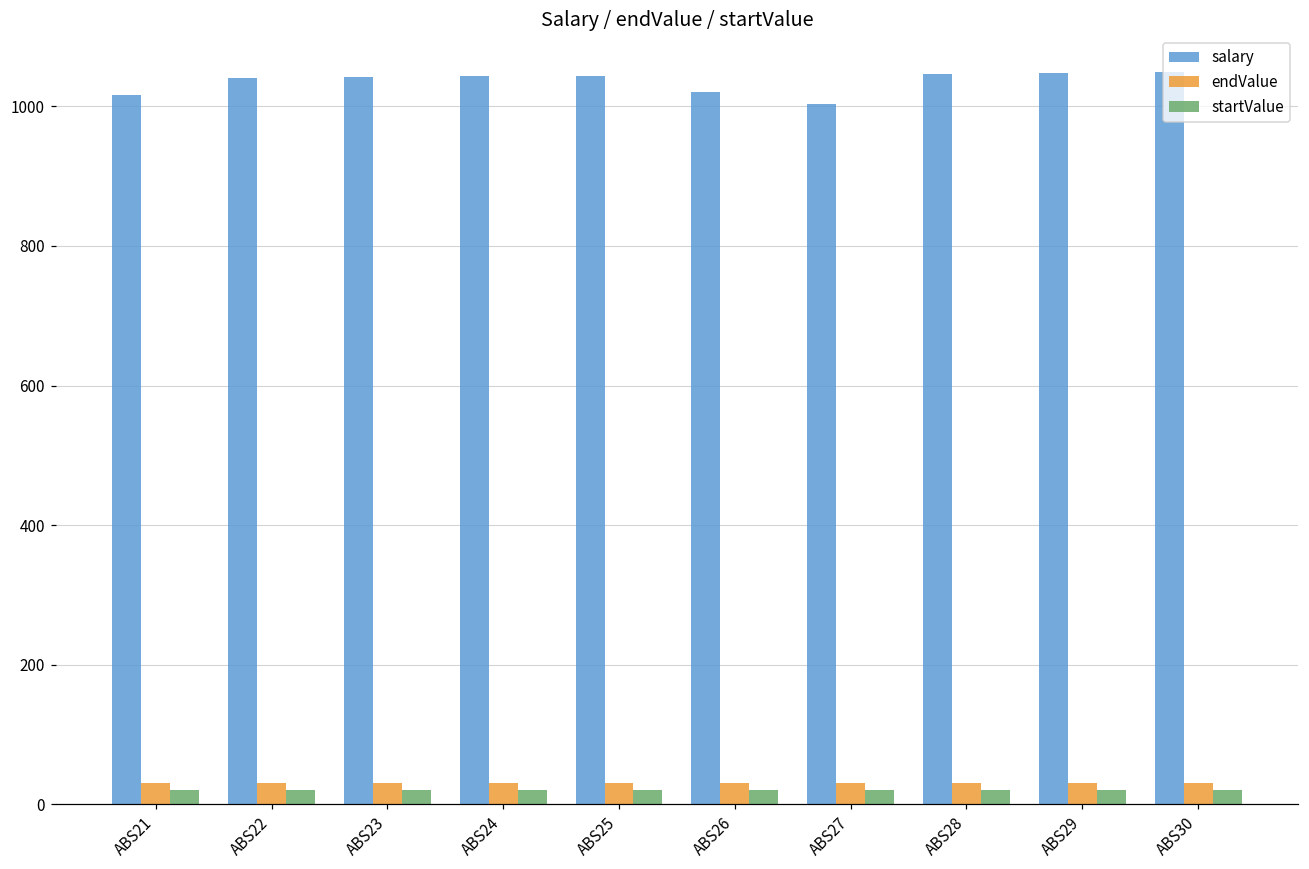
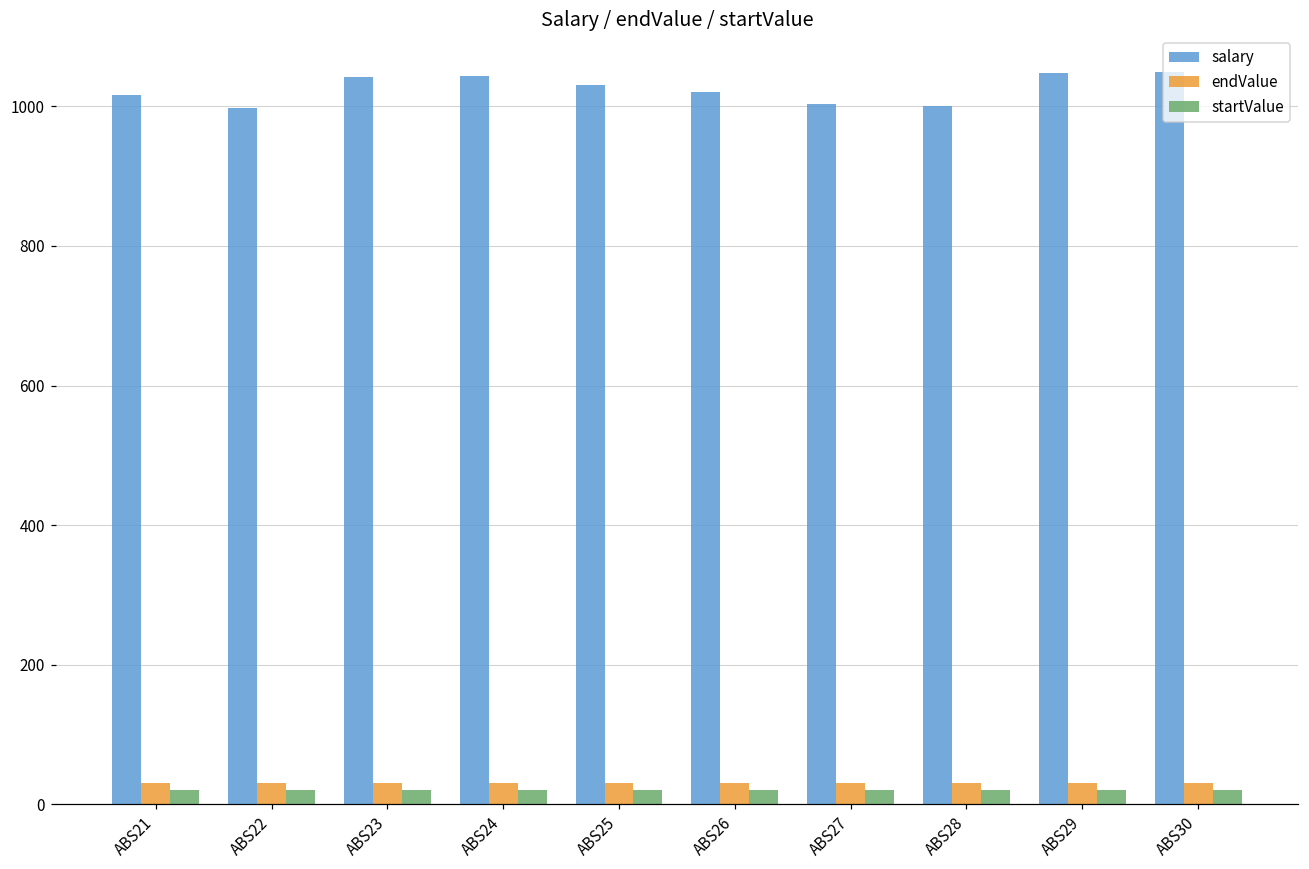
  {
    "salary": {
      "ABS21": 1020,
-     "ABS22": 1040,
+     "ABS22": 1000,
      "ABS23": 1040,
      "ABS24": 1040,
-     "ABS25": 1040,
+     "ABS25": 1030,
      "ABS26": 1020,
      "ABS27": 1000,
-     "ABS28": 1050,
+     "ABS28": 1000,
      "ABS29": 1050
    },
    "endValue": {
      "ABS21": 30,
      "ABS22": 30,
      "ABS23": 30,
      "ABS24": 30,
      "ABS25": 30,
      "ABS26": 30,
      "ABS27": 30,
      "ABS28": 30,
      "ABS29": 30,
      "ABS30": 30
    },
    "startValue": {
      "ABS21": 20,
      "ABS22": 20,
      "ABS23": 20,
      "ABS24": 20,
      "ABS25": 20,
      "ABS26": 20,
      "ABS27": 20,
      "ABS28": 20,
      "ABS29": 20,
      "ABS30": 20
    }
  }
